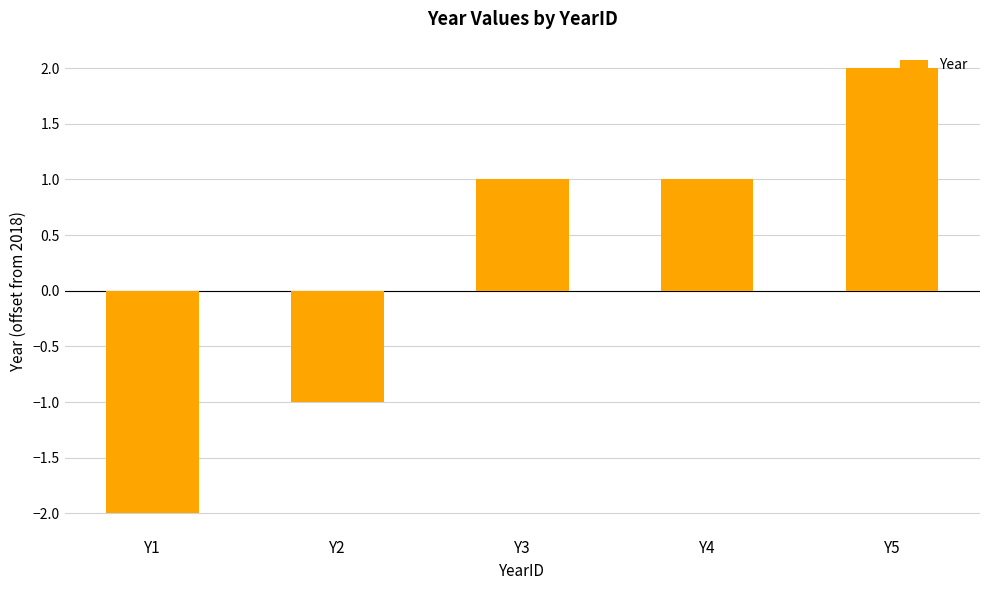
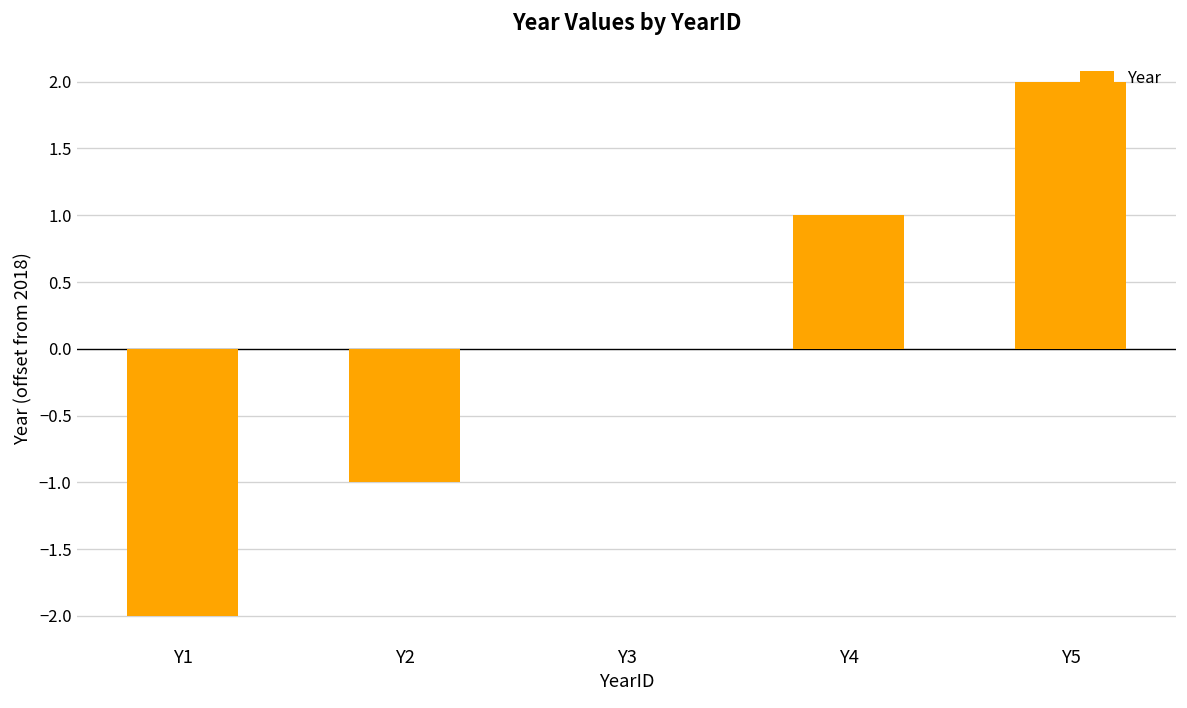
  {
    "Y1": -2.00,
    "Y2": -1.00,
-   "Y3": 1.00,
+   "Y3": 0.00,
    "Y4": 1.00,
    "Y5": 2.00
  }
